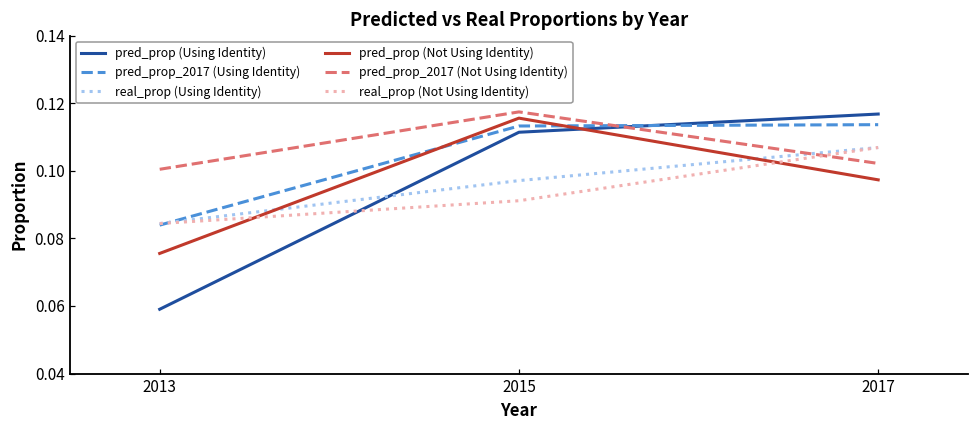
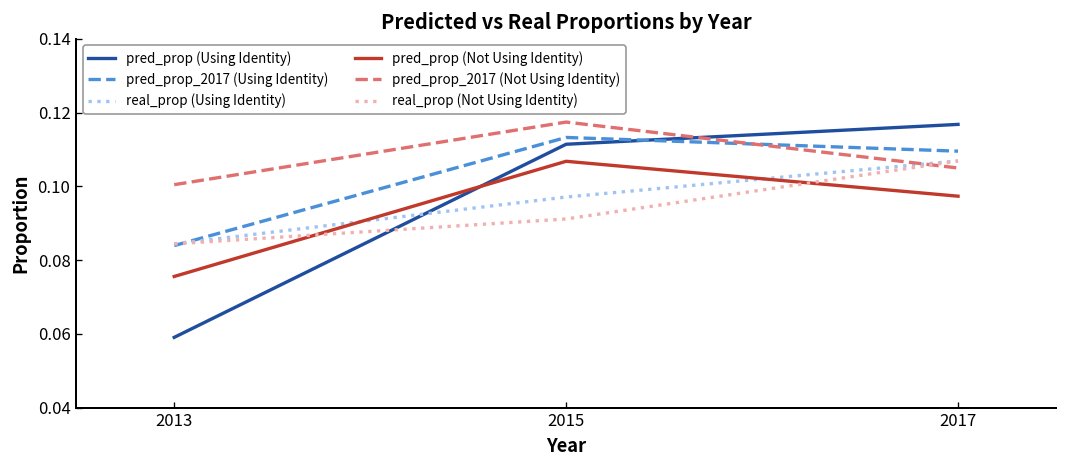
  {
    "pred_prop (Using Identity)": {
      "2013": 0.059,
      "2015": 0.111,
      "2017": 0.117
    },
    "pred_prop_2017 (Using Identity)": {
      "2015": 0.113,
-     "2017": 0.114
+     "2017": 0.110
    },
    "real_prop (Using Identity)": {
      "2015": 0.097
    },
    "pred_prop (Not Using Identity)": {
      "2013": 0.076,
-     "2015": 0.116,
+     "2015": 0.107,
      "2017": 0.097
    },
    "pred_prop_2017 (Not Using Identity)": {
      "2013": 0.100,
      "2015": 0.117,
-     "2017": 0.102
+     "2017": 0.105
    },
    "real_prop (Not Using Identity)": {
      "2015": 0.091
    }
  }
